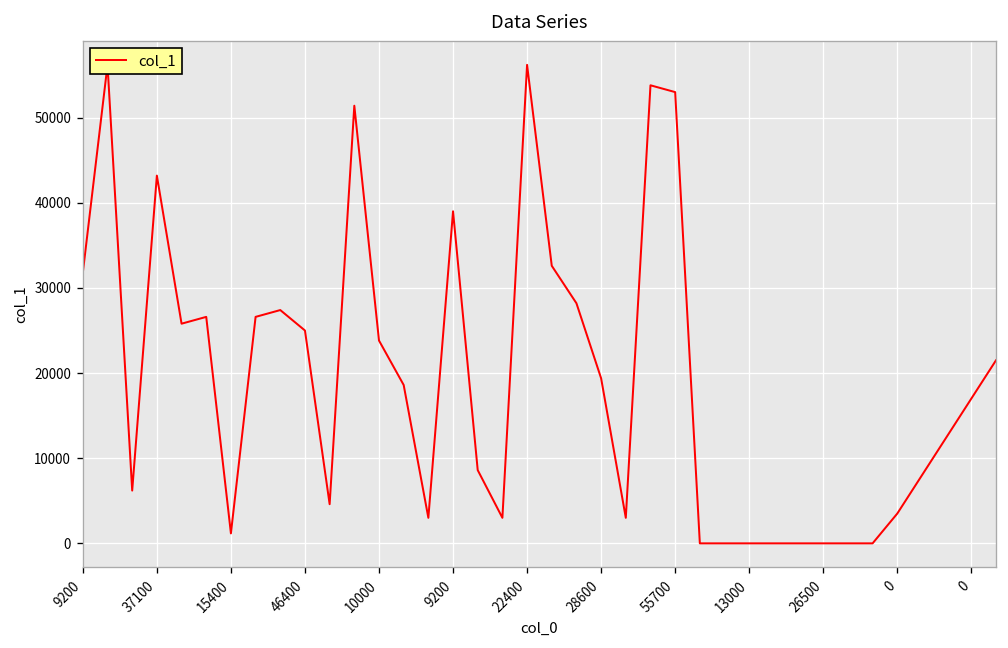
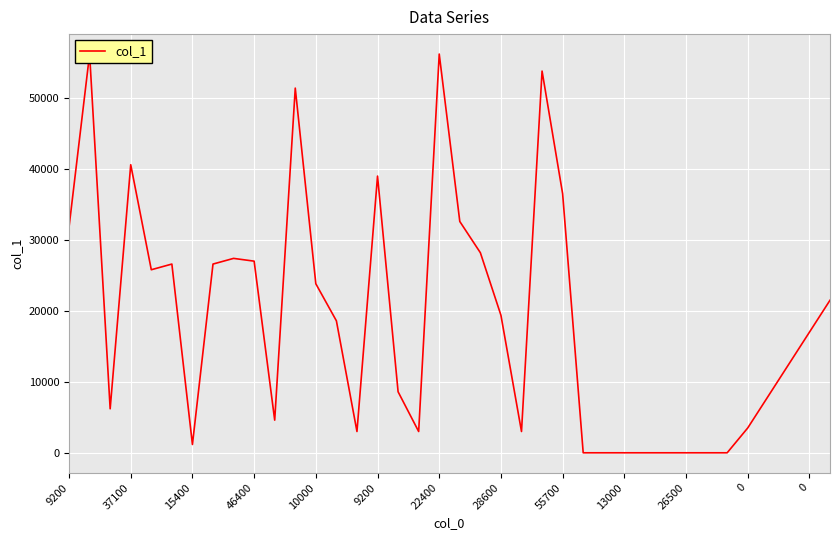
  {
-   "37100": 43000,
+   "37100": 41000,
    "15400": 1000,
-   "46400": 25000,
+   "46400": 27000,
    "10000": 24000,
    "22400": 56000,
    "28600": 19000,
-   "55700": 53000,
+   "55700": 37000,
    "13000": 0,
    "26500": 0
  }
